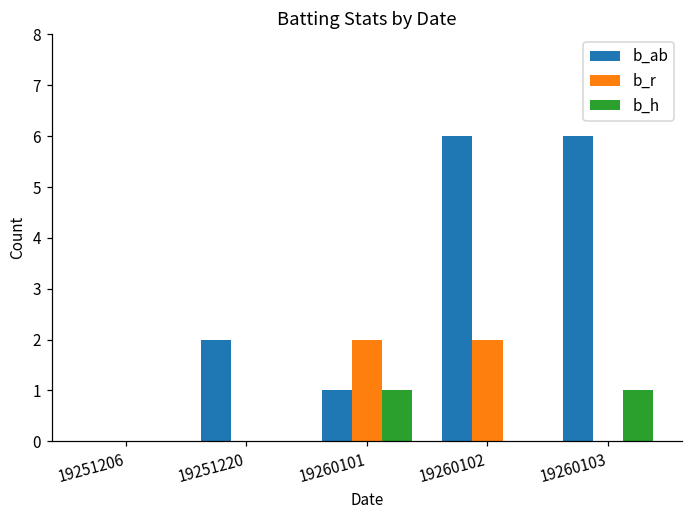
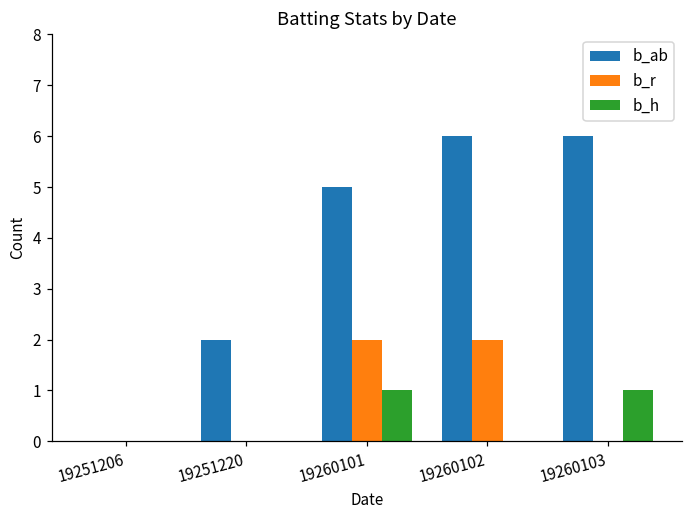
  {
    "b_ab": {
      "19251206": 0,
      "19251220": 2,
-     "19260101": 1,
+     "19260101": 5,
      "19260102": 6,
      "19260103": 6
    },
    "b_r": {
      "19251206": 0,
      "19251220": 0,
      "19260101": 2,
      "19260102": 2,
      "19260103": 0
    },
    "b_h": {
      "19251206": 0,
      "19251220": 0,
      "19260101": 1,
      "19260102": 0,
      "19260103": 1
    }
  }
